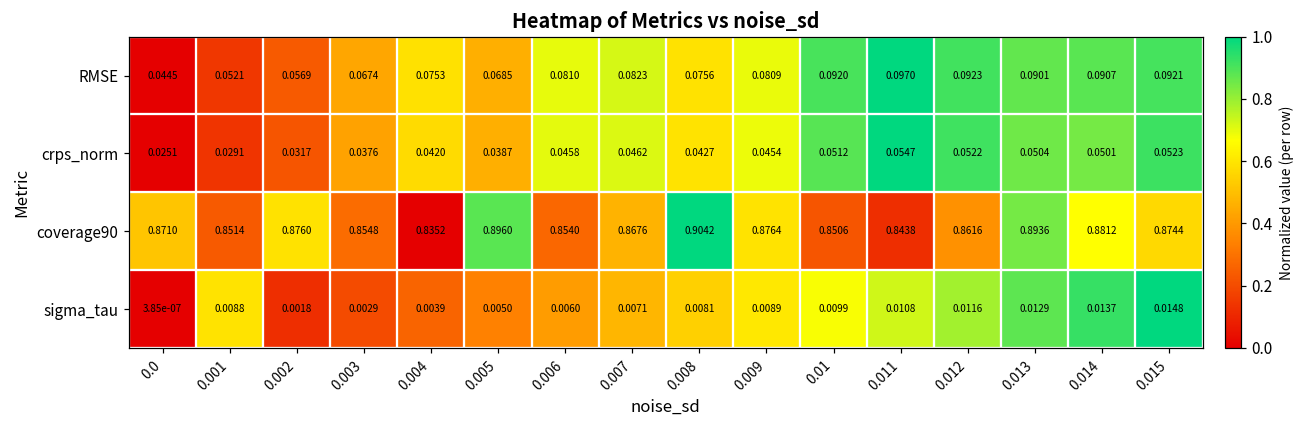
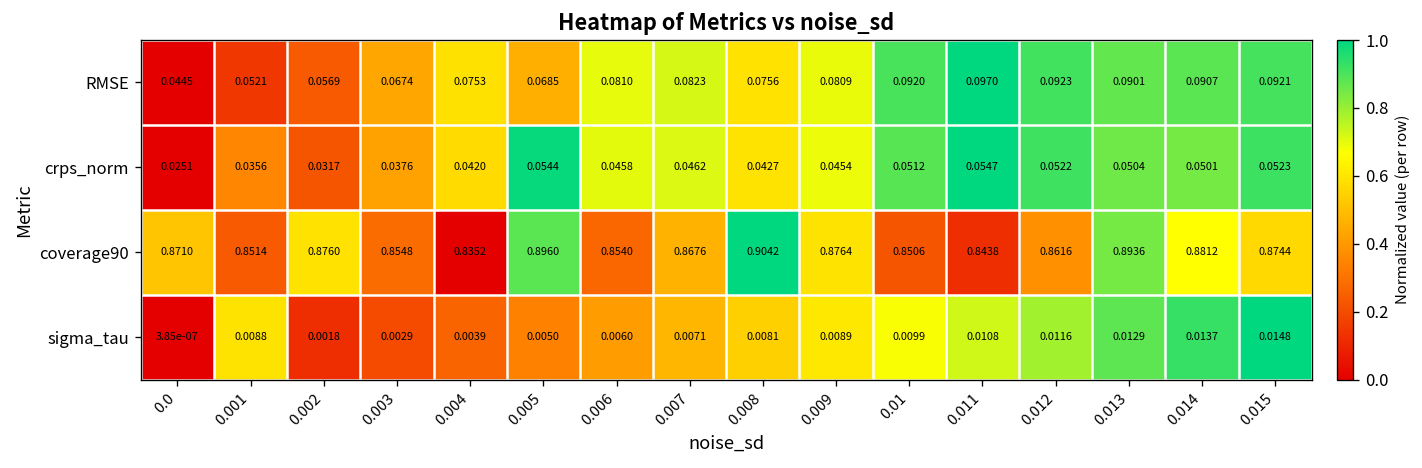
  {
    "RMSE": {
      "0.0": "0.0445",
      "0.001": "0.0521",
      "0.002": "0.0569",
      "0.003": "0.0674",
      "0.004": "0.0753",
      "0.005": "0.0685",
      "0.006": "0.0810",
      "0.007": "0.0823",
      "0.008": "0.0756",
      "0.009": "0.0809",
      "0.01": "0.0920",
      "0.011": "0.0970",
      "0.012": "0.0923",
      "0.013": "0.0901",
      "0.014": "0.0907",
      "0.015": "0.0921"
    },
    "crps_norm": {
      "0.0": "0.0251",
-     "0.001": "0.0291",
+     "0.001": "0.0356",
      "0.002": "0.0317",
      "0.003": "0.0376",
      "0.004": "0.0420",
-     "0.005": "0.0387",
+     "0.005": "0.0544",
      "0.006": "0.0458",
      "0.007": "0.0462",
      "0.008": "0.0427",
      "0.009": "0.0454",
      "0.01": "0.0512",
      "0.011": "0.0547",
      "0.012": "0.0522",
      "0.013": "0.0504",
      "0.014": "0.0501",
      "0.015": "0.0523"
    },
    "coverage90": {
      "0.0": "0.8710",
      "0.001": "0.8514",
      "0.002": "0.8760",
      "0.003": "0.8548",
      "0.004": "0.8352",
      "0.005": "0.8960",
      "0.006": "0.8540",
      "0.007": "0.8676",
      "0.008": "0.9042",
      "0.009": "0.8764",
      "0.01": "0.8506",
      "0.011": "0.8438",
      "0.012": "0.8616",
      "0.013": "0.8936",
      "0.014": "0.8812",
      "0.015": "0.8744"
    },
    "sigma_tau": {
      "0.0": "3.85e-07",
      "0.001": "0.0088",
      "0.002": "0.0018",
      "0.003": "0.0029",
      "0.004": "0.0039",
      "0.005": "0.0050",
      "0.006": "0.0060",
      "0.007": "0.0071",
      "0.008": "0.0081",
      "0.009": "0.0089",
      "0.01": "0.0099",
      "0.011": "0.0108",
      "0.012": "0.0116",
      "0.013": "0.0129",
      "0.014": "0.0137",
      "0.015": "0.0148"
    }
  }
